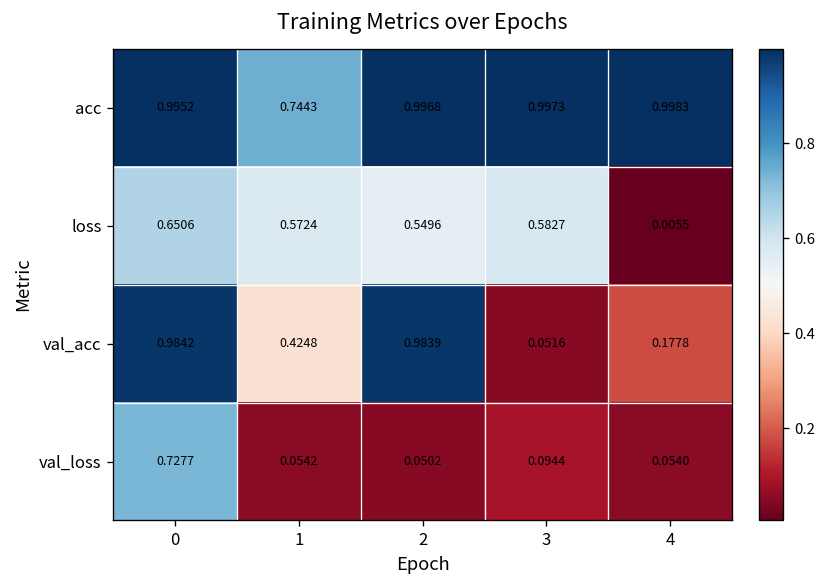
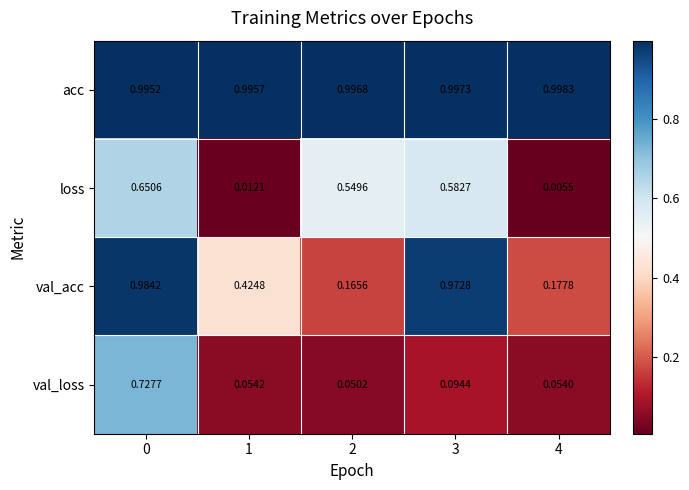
  {
    "acc": {
      "0": 0.9952,
-     "1": 0.7443,
+     "1": 0.9957,
      "2": 0.9968,
      "3": 0.9973,
      "4": 0.9983
    },
    "loss": {
      "0": 0.6506,
-     "1": 0.5724,
+     "1": 0.0121,
      "2": 0.5496,
      "3": 0.5827,
      "4": 0.0055
    },
    "val_acc": {
      "0": 0.9842,
      "1": 0.4248,
-     "2": 0.9839,
-     "3": 0.0516,
+     "2": 0.1656,
+     "3": 0.9728,
      "4": 0.1778
    },
    "val_loss": {
      "0": 0.7277,
      "1": 0.0542,
      "2": 0.0502,
      "3": 0.0944,
      "4": 0.0540
    }
  }
